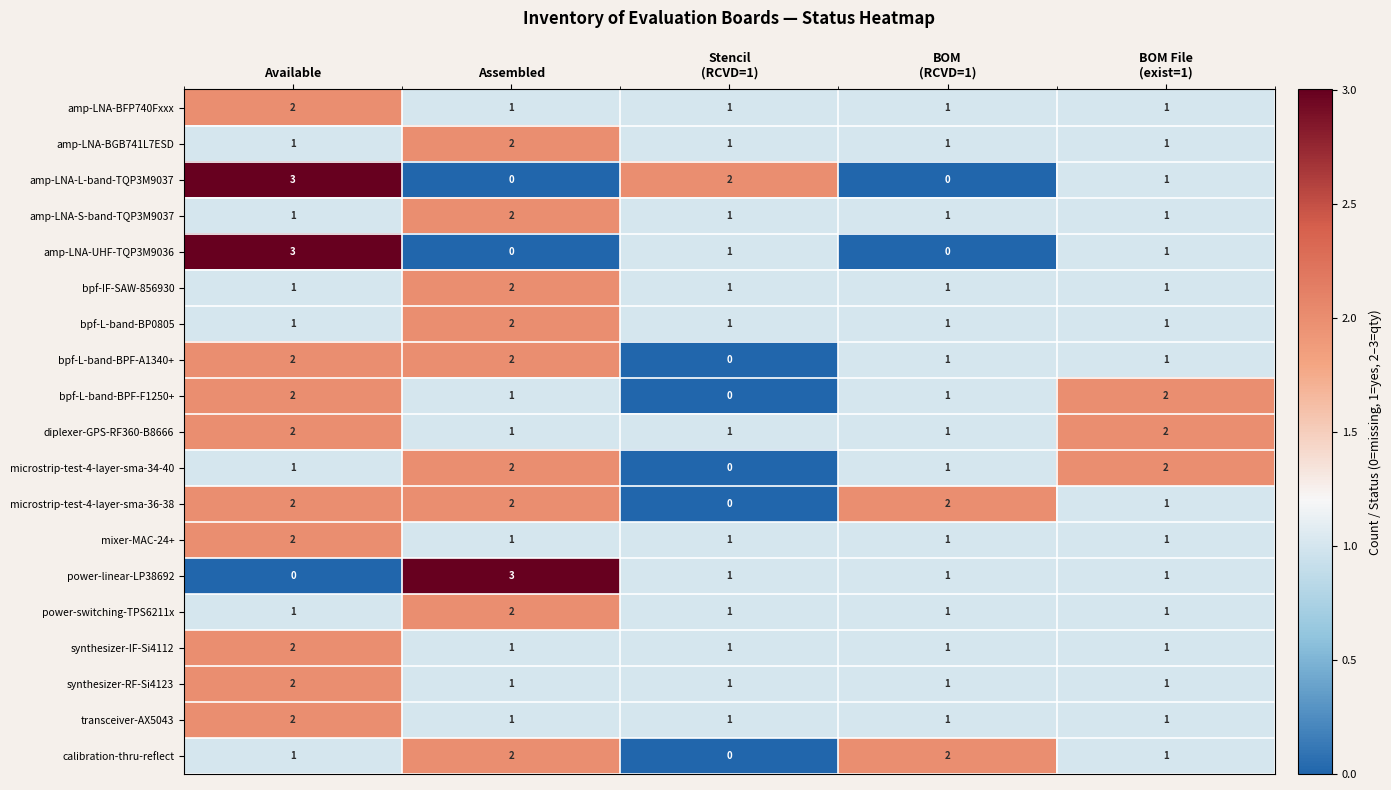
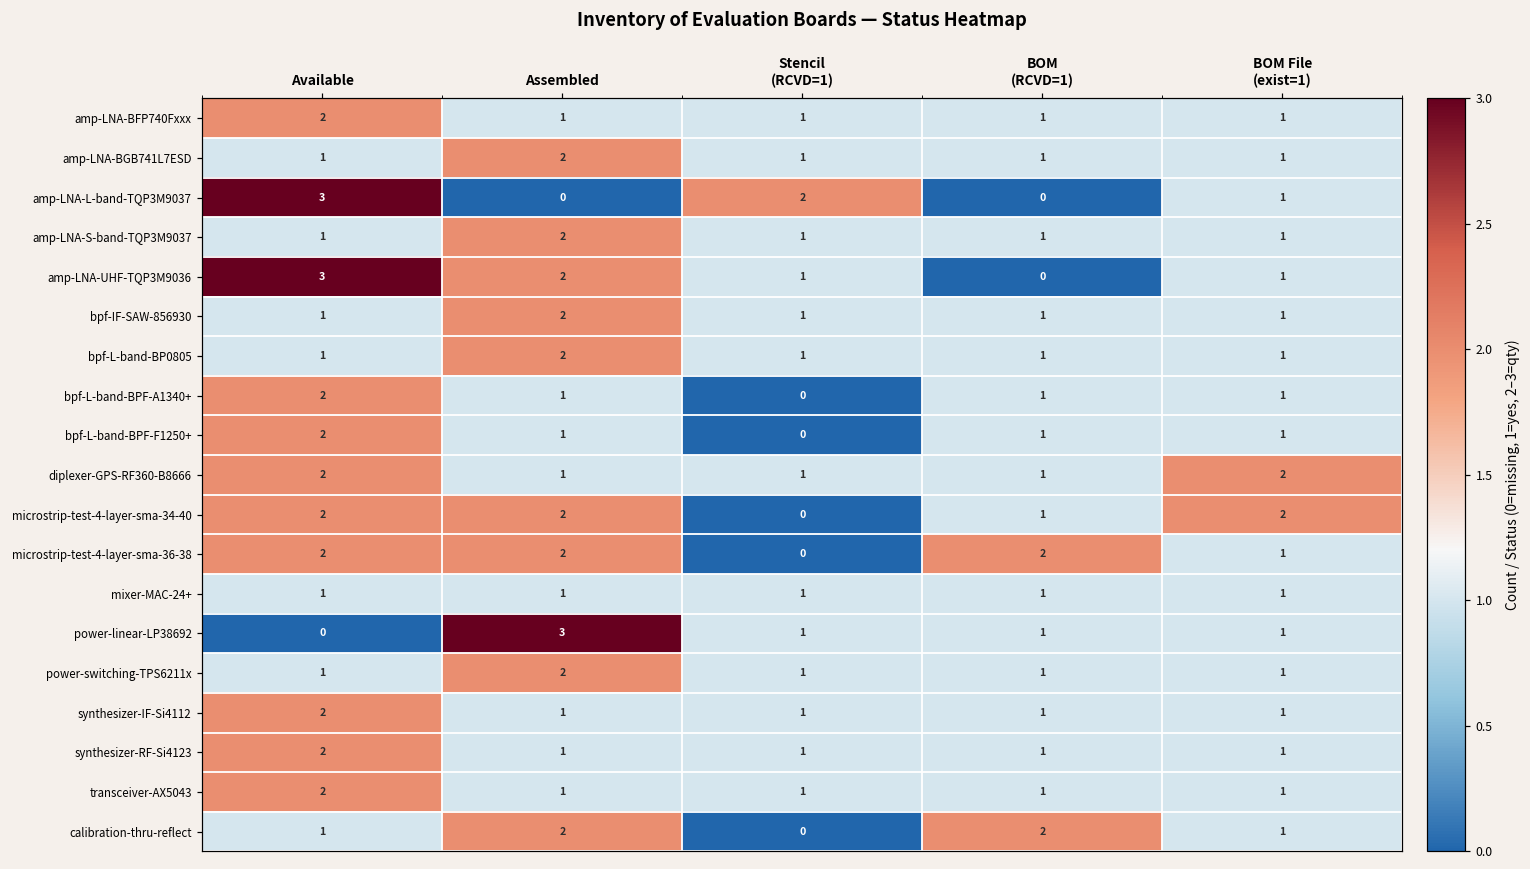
  {
    "amp-LNA-BFP740Fxxx": {
      "Available": 2,
      "Assembled": 1,
      "Stencil (RCVD=1)": 1,
      "BOM (RCVD=1)": 1,
      "BOM File (exist=1)": 1
    },
    "amp-LNA-BGB741L7ESD": {
      "Available": 1,
      "Assembled": 2,
      "Stencil (RCVD=1)": 1,
      "BOM (RCVD=1)": 1,
      "BOM File (exist=1)": 1
    },
    "amp-LNA-L-band-TQP3M9037": {
      "Available": 3,
      "Assembled": 0,
      "Stencil (RCVD=1)": 2,
      "BOM (RCVD=1)": 0,
      "BOM File (exist=1)": 1
    },
    "amp-LNA-S-band-TQP3M9037": {
      "Available": 1,
      "Assembled": 2,
      "Stencil (RCVD=1)": 1,
      "BOM (RCVD=1)": 1,
      "BOM File (exist=1)": 1
    },
    "amp-LNA-UHF-TQP3M9036": {
      "Available": 3,
-     "Assembled": 0,
+     "Assembled": 2,
      "Stencil (RCVD=1)": 1,
      "BOM (RCVD=1)": 0,
      "BOM File (exist=1)": 1
    },
    "bpf-IF-SAW-856930": {
      "Available": 1,
      "Assembled": 2,
      "Stencil (RCVD=1)": 1,
      "BOM (RCVD=1)": 1,
      "BOM File (exist=1)": 1
    },
    "bpf-L-band-BP0805": {
      "Available": 1,
      "Assembled": 2,
      "Stencil (RCVD=1)": 1,
      "BOM (RCVD=1)": 1,
      "BOM File (exist=1)": 1
    },
    "bpf-L-band-BPF-A1340+": {
      "Available": 2,
-     "Assembled": 2,
+     "Assembled": 1,
      "Stencil (RCVD=1)": 0,
      "BOM (RCVD=1)": 1,
      "BOM File (exist=1)": 1
    },
    "bpf-L-band-BPF-F1250+": {
      "Available": 2,
      "Assembled": 1,
      "Stencil (RCVD=1)": 0,
      "BOM (RCVD=1)": 1,
-     "BOM File (exist=1)": 2
+     "BOM File (exist=1)": 1
    },
    "diplexer-GPS-RF360-B8666": {
      "Available": 2,
      "Assembled": 1,
      "Stencil (RCVD=1)": 1,
      "BOM (RCVD=1)": 1,
      "BOM File (exist=1)": 2
    },
    "microstrip-test-4-layer-sma-34-40": {
-     "Available": 1,
+     "Available": 2,
      "Assembled": 2,
      "Stencil (RCVD=1)": 0,
      "BOM (RCVD=1)": 1,
      "BOM File (exist=1)": 2
    },
    "microstrip-test-4-layer-sma-36-38": {
      "Available": 2,
      "Assembled": 2,
      "Stencil (RCVD=1)": 0,
      "BOM (RCVD=1)": 2,
      "BOM File (exist=1)": 1
    },
    "mixer-MAC-24+": {
-     "Available": 2,
+     "Available": 1,
      "Assembled": 1,
      "Stencil (RCVD=1)": 1,
      "BOM (RCVD=1)": 1,
      "BOM File (exist=1)": 1
    },
    "power-linear-LP38692": {
      "Available": 0,
      "Assembled": 3,
      "Stencil (RCVD=1)": 1,
      "BOM (RCVD=1)": 1,
      "BOM File (exist=1)": 1
    },
    "power-switching-TPS6211x": {
      "Available": 1,
      "Assembled": 2,
      "Stencil (RCVD=1)": 1,
      "BOM (RCVD=1)": 1,
      "BOM File (exist=1)": 1
    },
    "synthesizer-IF-Si4112": {
      "Available": 2,
      "Assembled": 1,
      "Stencil (RCVD=1)": 1,
      "BOM (RCVD=1)": 1,
      "BOM File (exist=1)": 1
    },
    "synthesizer-RF-Si4123": {
      "Available": 2,
      "Assembled": 1,
      "Stencil (RCVD=1)": 1,
      "BOM (RCVD=1)": 1,
      "BOM File (exist=1)": 1
    },
    "transceiver-AX5043": {
      "Available": 2,
      "Assembled": 1,
      "Stencil (RCVD=1)": 1,
      "BOM (RCVD=1)": 1,
      "BOM File (exist=1)": 1
    },
    "calibration-thru-reflect": {
      "Available": 1,
      "Assembled": 2,
      "Stencil (RCVD=1)": 0,
      "BOM (RCVD=1)": 2,
      "BOM File (exist=1)": 1
    }
  }
